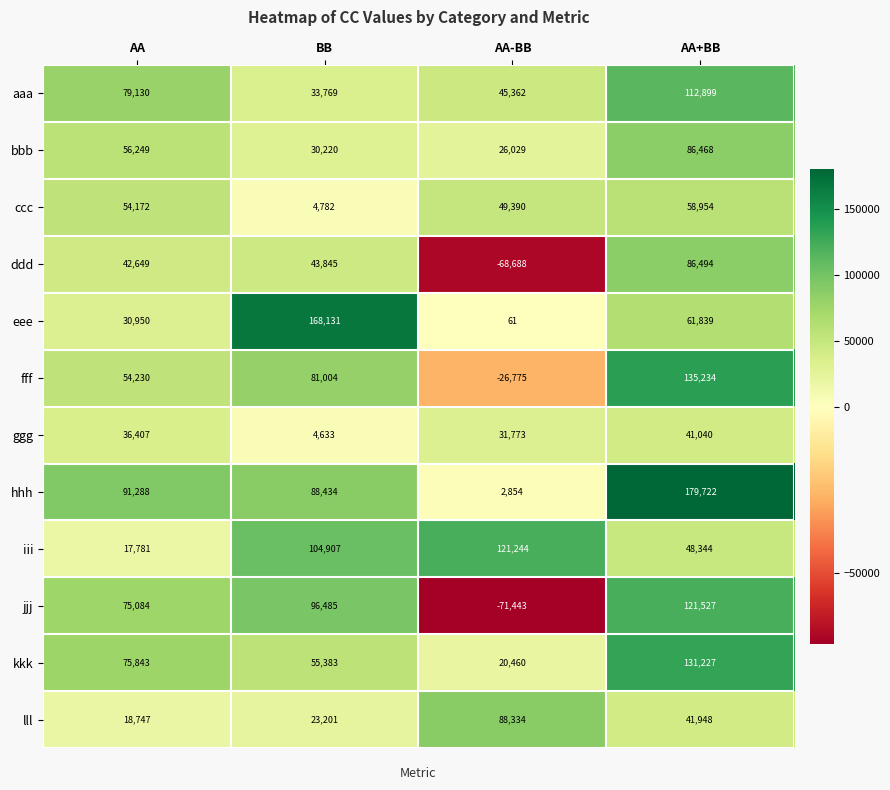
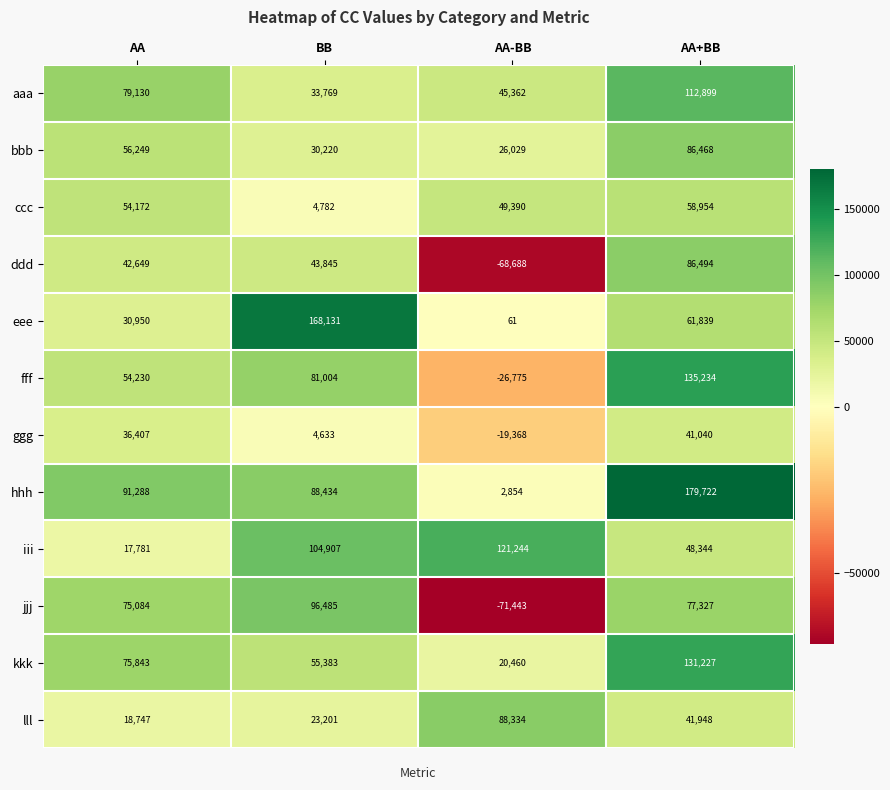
  {
    "aaa": {
      "AA": "79,130",
      "BB": "33,769",
      "AA-BB": "45,362",
      "AA+BB": "112,899"
    },
    "bbb": {
      "AA": "56,249",
      "BB": "30,220",
      "AA-BB": "26,029",
      "AA+BB": "86,468"
    },
    "ccc": {
      "AA": "54,172",
      "BB": "4,782",
      "AA-BB": "49,390",
      "AA+BB": "58,954"
    },
    "ddd": {
      "AA": "42,649",
      "BB": "43,845",
      "AA-BB": "-68,688",
      "AA+BB": "86,494"
    },
    "eee": {
      "AA": "30,950",
      "BB": "168,131",
      "AA-BB": "61",
      "AA+BB": "61,839"
    },
    "fff": {
      "AA": "54,230",
      "BB": "81,004",
      "AA-BB": "-26,775",
      "AA+BB": "135,234"
    },
    "ggg": {
      "AA": "36,407",
      "BB": "4,633",
-     "AA-BB": "31,773",
+     "AA-BB": "-19,368",
      "AA+BB": "41,040"
    },
    "hhh": {
      "AA": "91,288",
      "BB": "88,434",
      "AA-BB": "2,854",
      "AA+BB": "179,722"
    },
    "iii": {
      "AA": "17,781",
      "BB": "104,907",
      "AA-BB": "121,244",
      "AA+BB": "48,344"
    },
    "jjj": {
      "AA": "75,084",
      "BB": "96,485",
      "AA-BB": "-71,443",
-     "AA+BB": "121,527"
+     "AA+BB": "77,327"
    },
    "kkk": {
      "AA": "75,843",
      "BB": "55,383",
      "AA-BB": "20,460",
      "AA+BB": "131,227"
    },
    "lll": {
      "AA": "18,747",
      "BB": "23,201",
      "AA-BB": "88,334",
      "AA+BB": "41,948"
    }
  }
